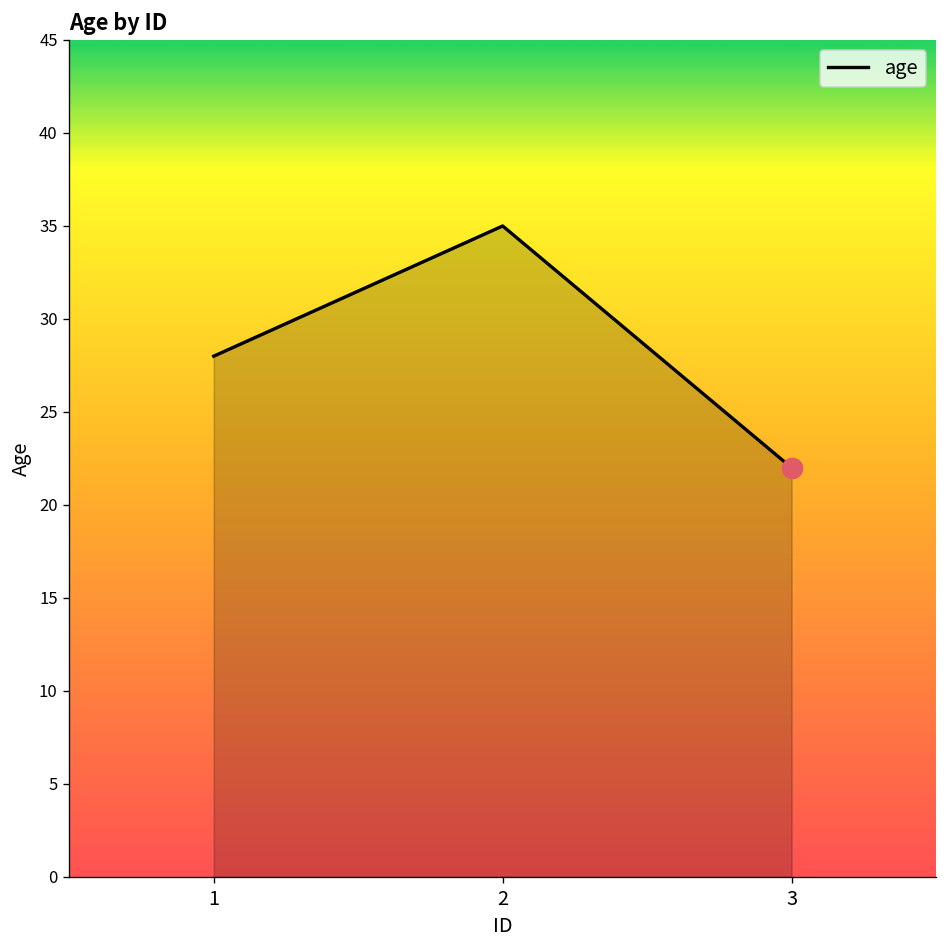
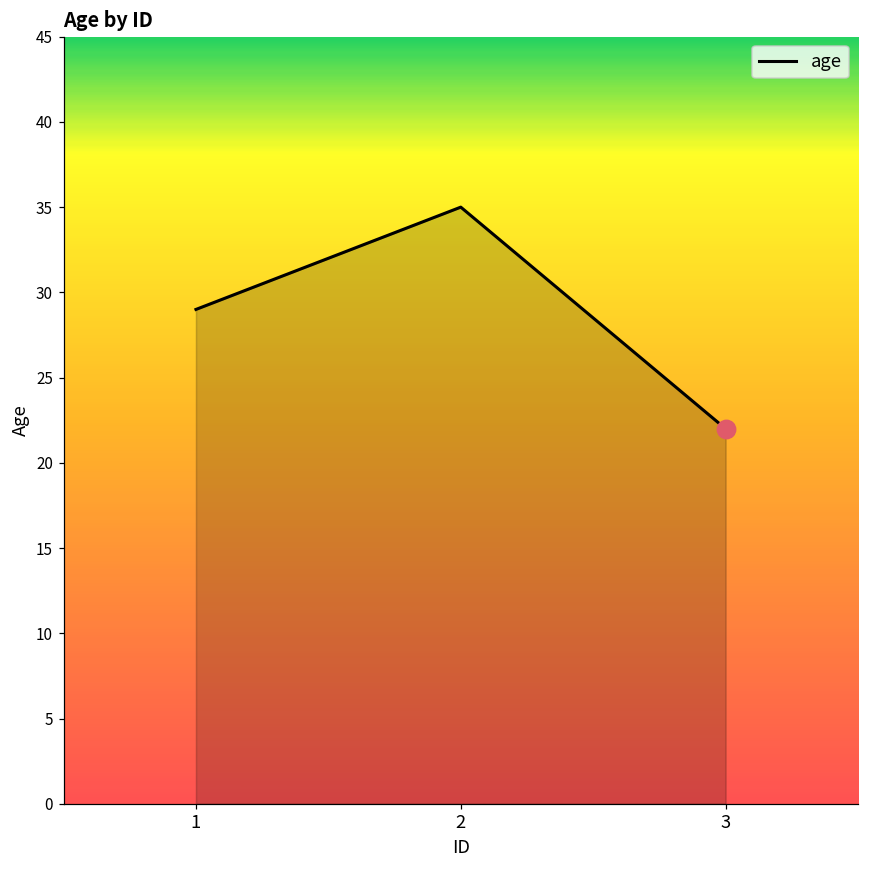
  {
    "age": {
-     "1": 28,
+     "1": 29,
      "2": 35
    }
  }
